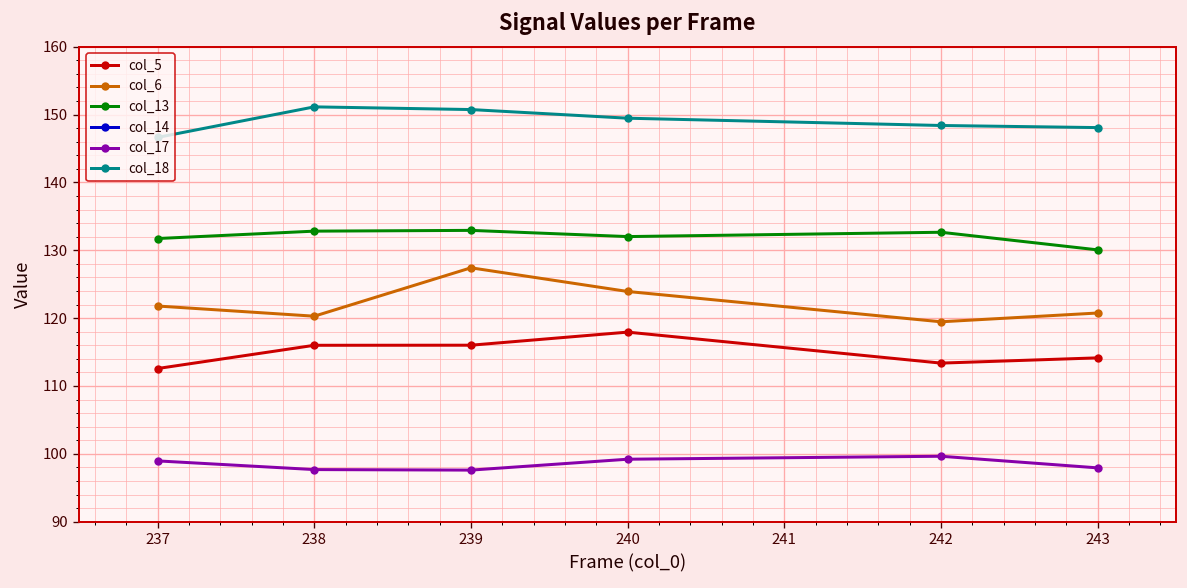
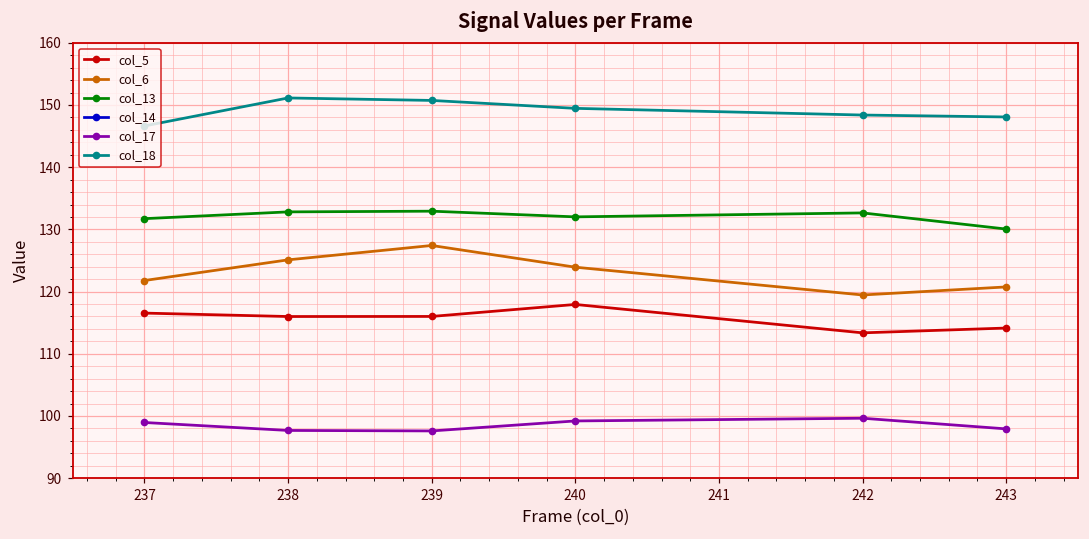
  {
    "col_5": {
-     "237": 113,
+     "237": 117,
      "238": 116,
      "239": 116,
      "240": 118,
      "242": 113,
      "243": 114
    },
    "col_6": {
      "237": 122,
-     "238": 120,
+     "238": 125,
      "239": 127,
      "240": 124,
      "242": 119,
      "243": 121
    },
    "col_13": {
      "237": 132,
      "238": 133,
      "239": 133,
      "240": 132,
      "242": 133,
      "243": 130
    },
    "col_17": {
      "237": 99,
      "238": 98,
      "239": 98,
      "240": 99,
      "242": 100,
      "243": 98
    },
    "col_18": {
      "238": 151,
      "239": 151,
      "240": 149,
      "242": 148,
      "243": 148
    }
  }
